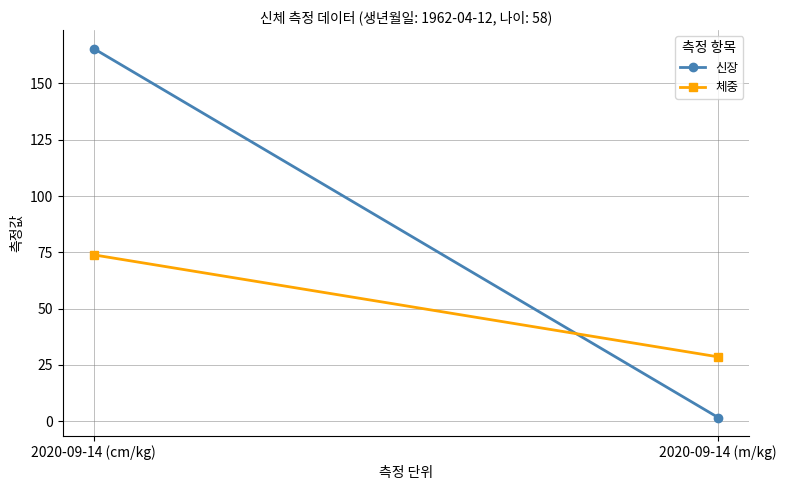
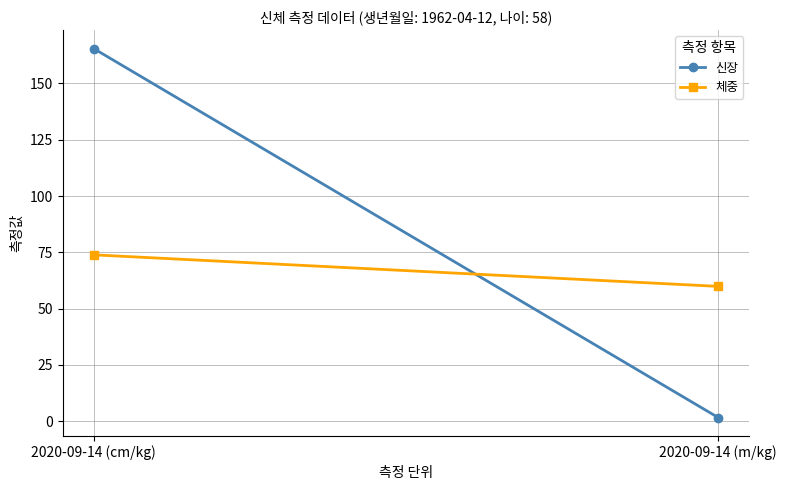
  {
    "신장": {
      "2020-09-14 (cm/kg)": 166,
      "2020-09-14 (m/kg)": 2
    },
    "체중": {
      "2020-09-14 (cm/kg)": 74,
-     "2020-09-14 (m/kg)": 29
+     "2020-09-14 (m/kg)": 60
    }
  }
